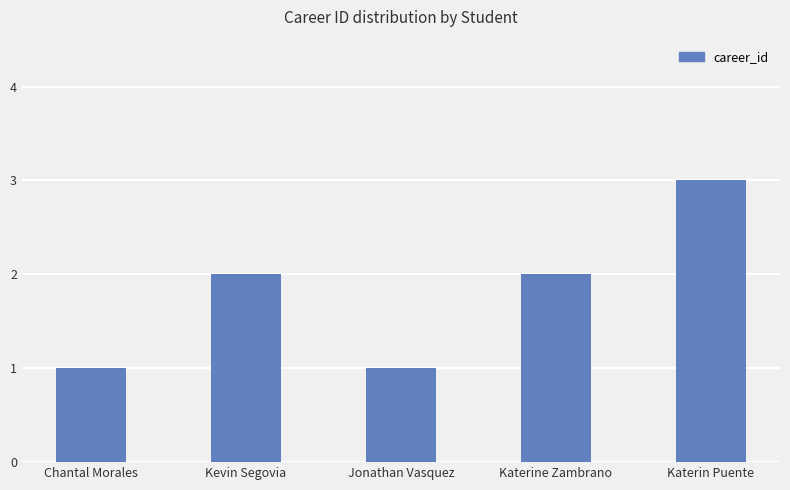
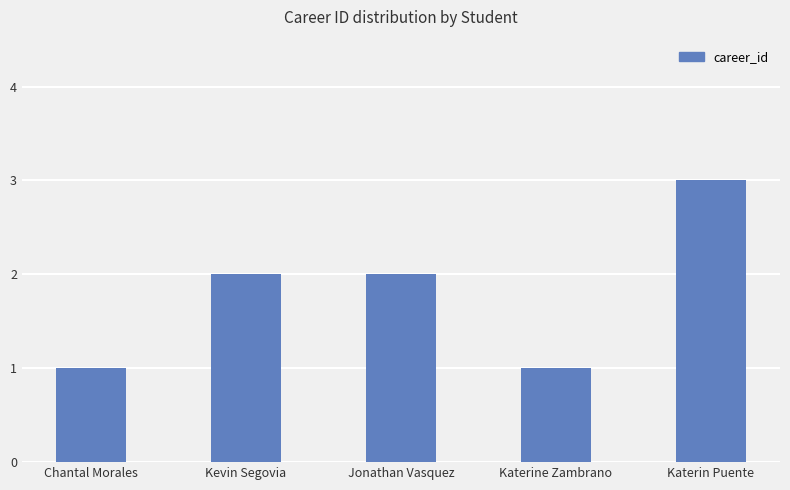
  {
    "Chantal Morales": 1,
    "Kevin Segovia": 2,
-   "Jonathan Vasquez": 1,
-   "Katerine Zambrano": 2,
+   "Jonathan Vasquez": 2,
+   "Katerine Zambrano": 1,
    "Katerin Puente": 3
  }
